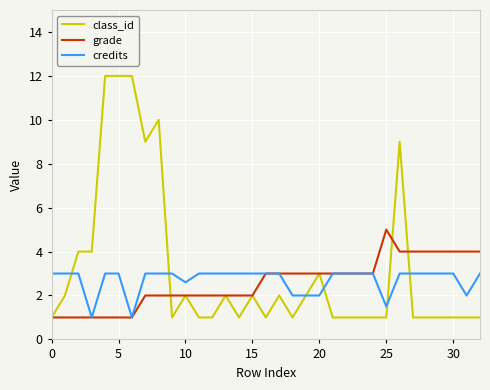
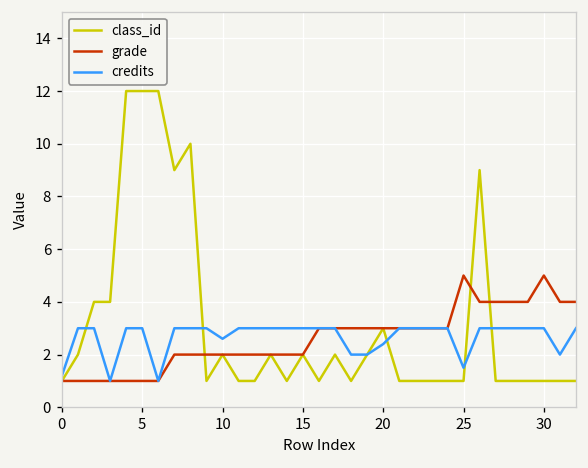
  {
    "class_id": {
      "5": 12.0,
      "25": 1.0,
      "30": 1.0
    },
    "grade": {
      "5": 1,
      "25": 5,
-     "30": 4
+     "30": 5
    },
    "credits": {
-     "0": 3.0,
+     "0": 1.2,
      "5": 3.0,
      "10": 2.6,
      "15": 3.0,
-     "20": 2.0,
+     "20": 2.4,
      "25": 1.5,
      "30": 3.0
    }
  }
